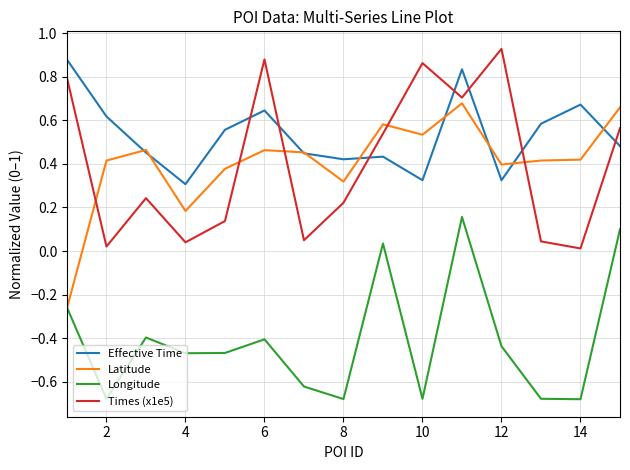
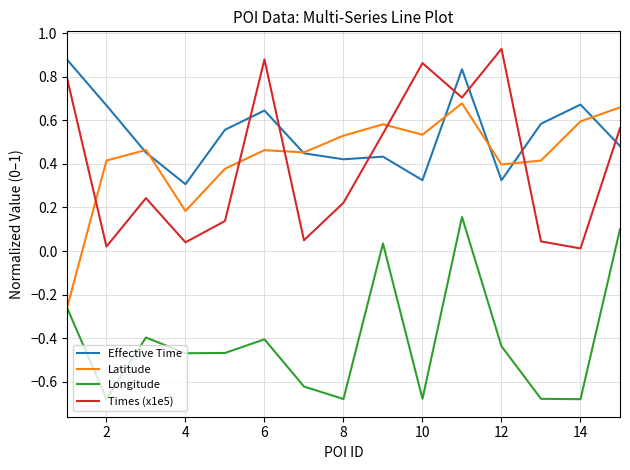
  {
    "Effective Time": {
-     "2": 0.62,
+     "2": 0.67,
      "4": 0.31,
      "6": 0.65,
      "8": 0.42,
      "10": 0.33,
      "12": 0.33,
      "14": 0.67
    },
    "Latitude": {
      "2": 0.42,
      "4": 0.18,
      "6": 0.46,
-     "8": 0.32,
+     "8": 0.53,
      "10": 0.53,
      "12": 0.40,
-     "14": 0.42
+     "14": 0.60
    },
    "Longitude": {
      "6": -0.41,
      "8": -0.68,
      "10": -0.68,
      "12": -0.44,
      "14": -0.68
    },
    "Times (x1e5)": {
      "2": 0.02,
      "4": 0.04,
      "6": 0.88,
      "8": 0.22,
      "10": 0.86,
      "12": 0.93,
      "14": 0.01
    }
  }
